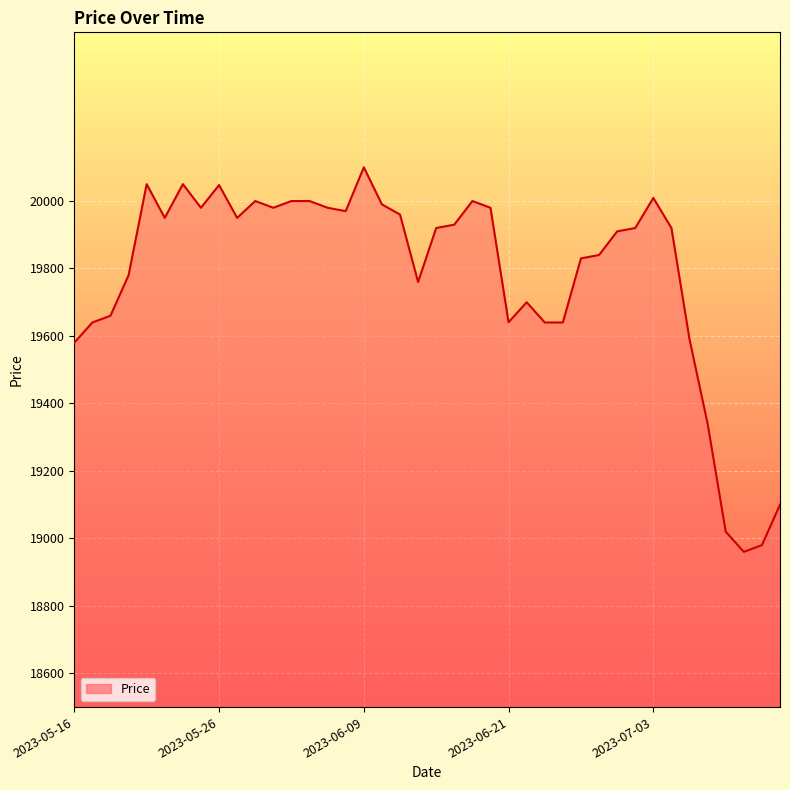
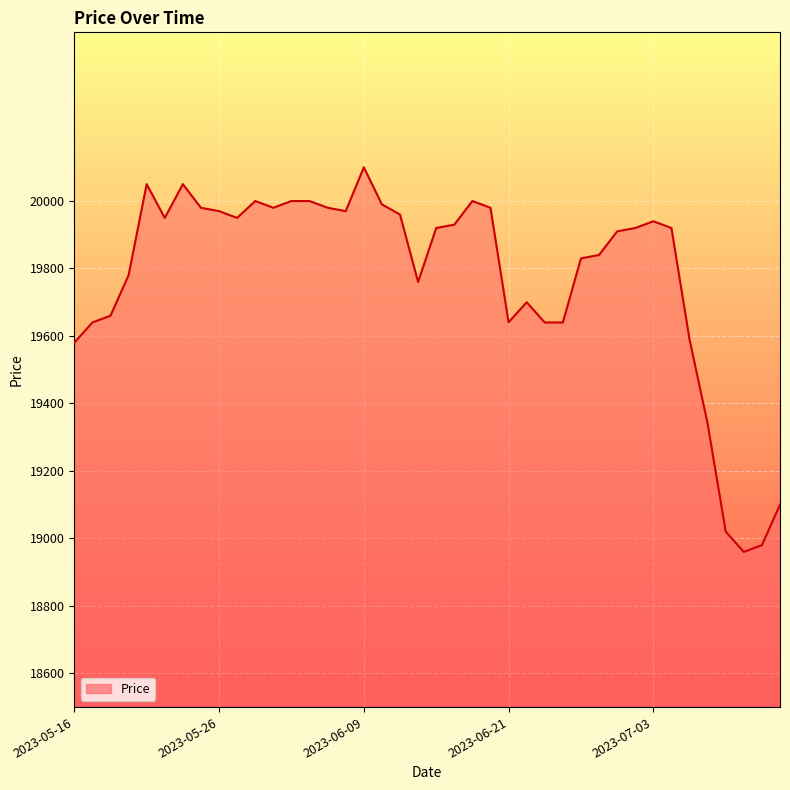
  {
    "2023-05-16": 19580,
-   "2023-05-26": 20050,
+   "2023-05-26": 19970,
    "2023-06-09": 20100,
    "2023-06-21": 19640,
-   "2023-07-03": 20010
+   "2023-07-03": 19940
  }
